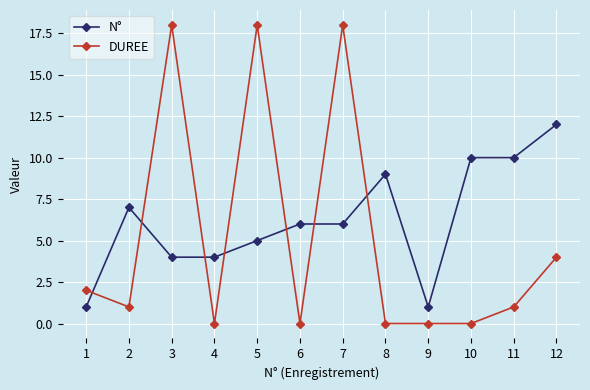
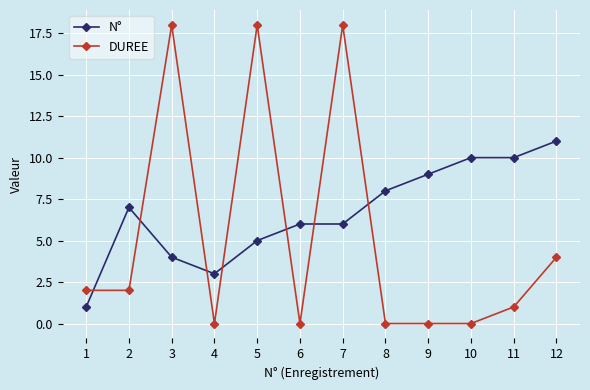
  {
    "N°": {
      "1": 1,
      "2": 7,
      "3": 4,
-     "4": 4,
+     "4": 3,
      "5": 5,
      "6": 6,
      "7": 6,
-     "8": 9,
-     "9": 1,
+     "8": 8,
+     "9": 9,
      "10": 10,
      "11": 10,
-     "12": 12
+     "12": 11
    },
    "DUREE": {
      "1": 2,
-     "2": 1,
+     "2": 2,
      "3": 18,
      "4": 0,
      "5": 18,
      "6": 0,
      "7": 18,
      "8": 0,
      "9": 0,
      "10": 0,
      "11": 1,
      "12": 4
    }
  }
